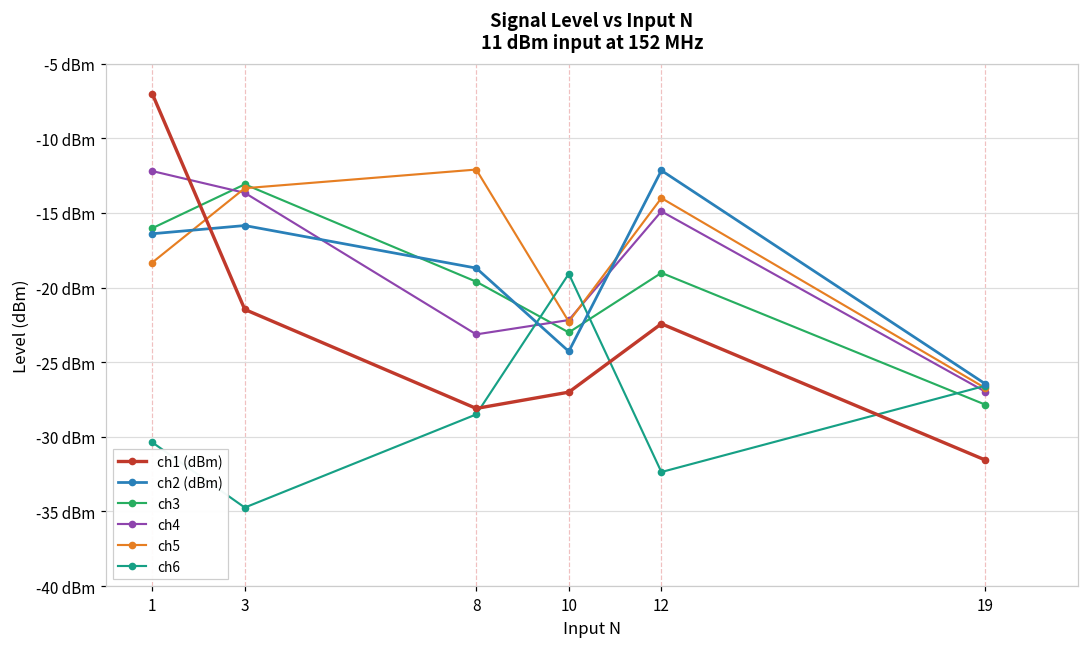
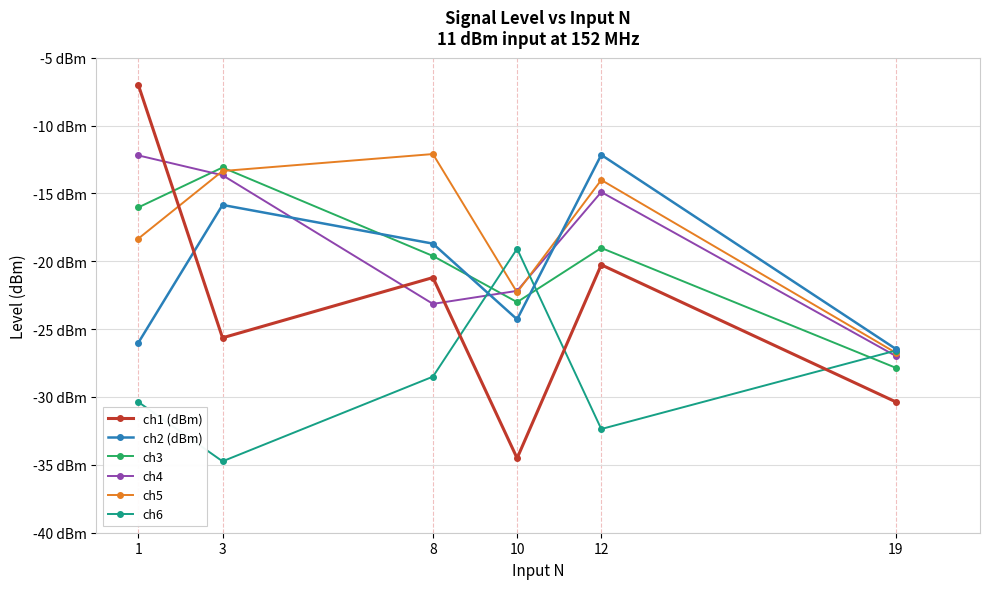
  {
    "ch1 (dBm)": {
      "1": "-7.0 dBm",
-     "3": "-21.5 dBm",
-     "8": "-28.1 dBm",
-     "10": "-27.0 dBm",
-     "12": "-22.4 dBm",
-     "19": "-31.6 dBm"
+     "3": "-25.6 dBm",
+     "8": "-21.2 dBm",
+     "10": "-34.5 dBm",
+     "12": "-20.3 dBm",
+     "19": "-30.4 dBm"
    },
    "ch2 (dBm)": {
-     "1": "-16.4 dBm",
+     "1": "-26.0 dBm",
      "3": "-15.9 dBm",
      "8": "-18.7 dBm",
      "10": "-24.3 dBm",
      "12": "-12.2 dBm"
    },
    "ch4": {
      "1": "-12.2 dBm",
      "3": "-13.7 dBm",
      "8": "-23.1 dBm",
      "12": "-14.9 dBm",
      "19": "-27.0 dBm"
    },
    "ch5": {
      "1": "-18.3 dBm",
      "3": "-13.4 dBm",
      "8": "-12.1 dBm",
      "12": "-14.0 dBm"
    }
  }
